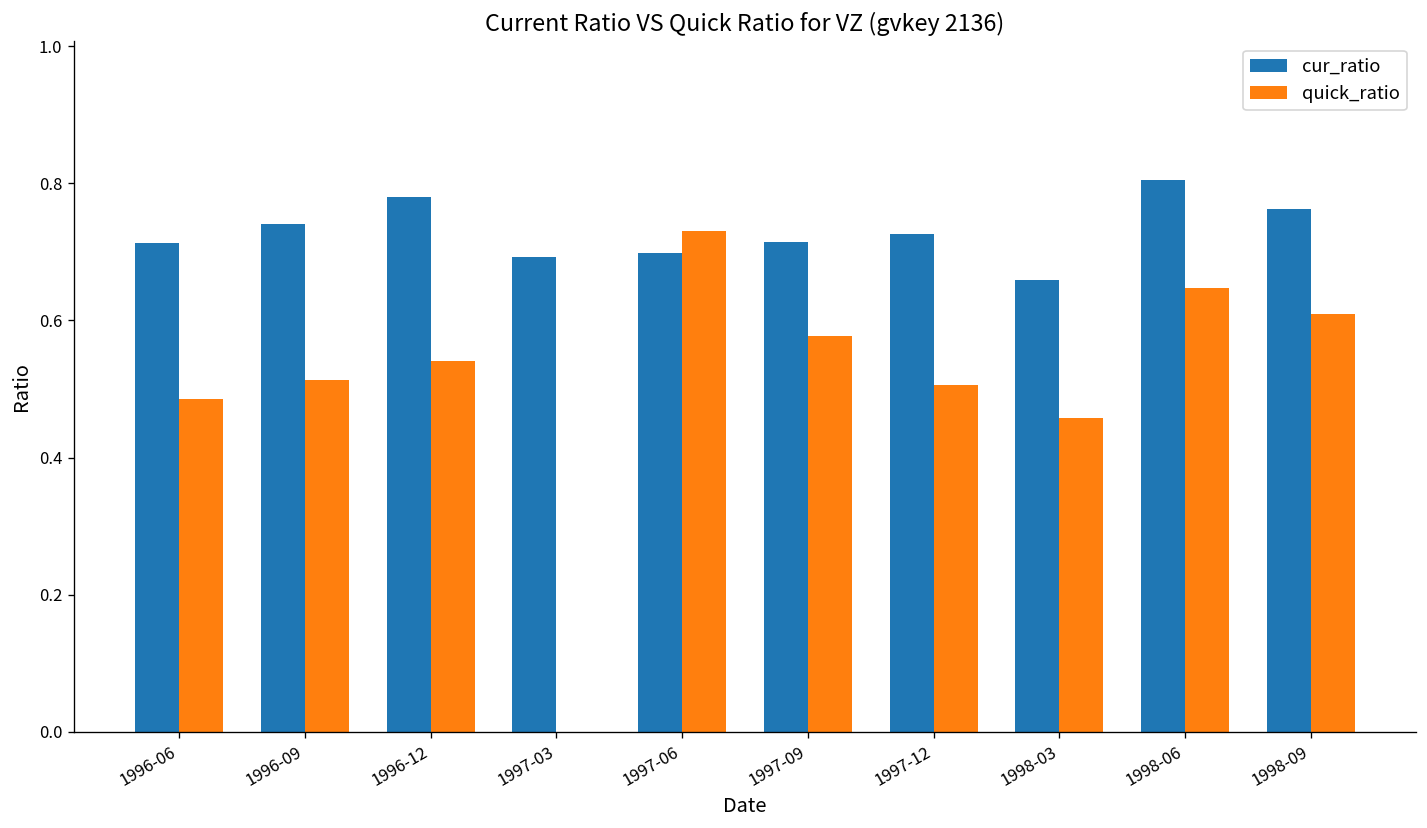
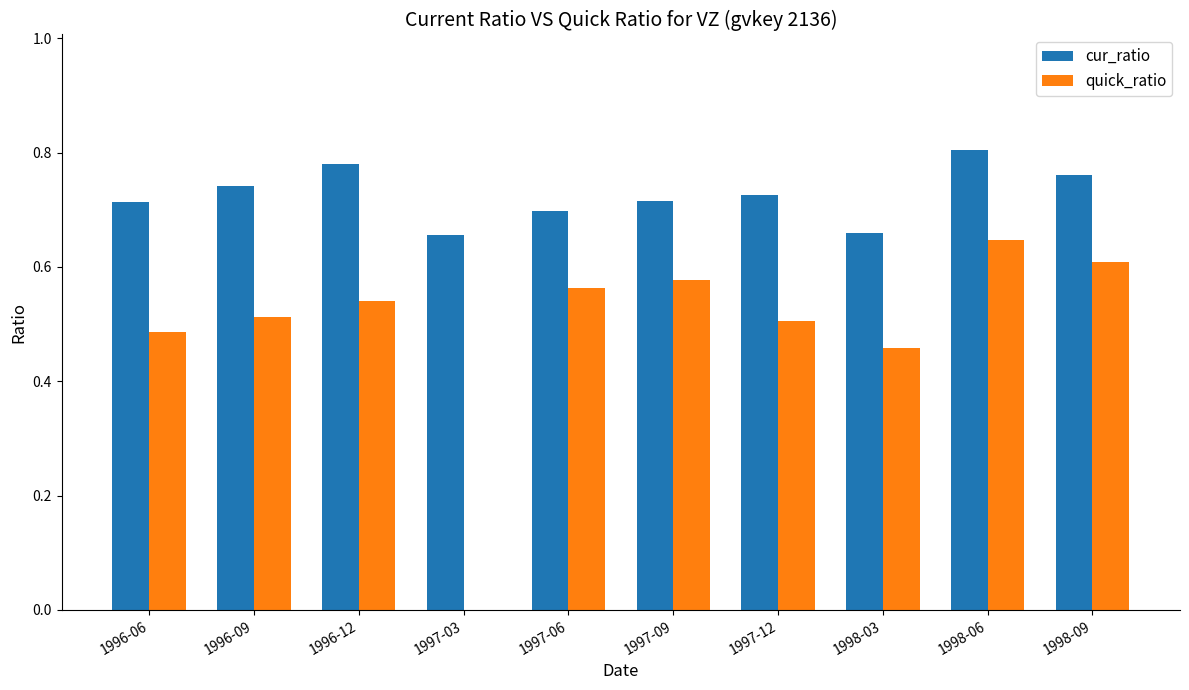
  {
    "cur_ratio": {
      "1996-06": 0.71,
      "1996-09": 0.74,
      "1996-12": 0.78,
-     "1997-03": 0.69,
+     "1997-03": 0.66,
      "1997-06": 0.70,
      "1997-09": 0.71,
      "1997-12": 0.73,
      "1998-03": 0.66,
      "1998-06": 0.81,
      "1998-09": 0.76
    },
    "quick_ratio": {
      "1996-06": 0.49,
      "1996-09": 0.51,
      "1996-12": 0.54,
      "1997-03": 0.00,
-     "1997-06": 0.73,
+     "1997-06": 0.56,
      "1997-09": 0.58,
      "1997-12": 0.51,
      "1998-03": 0.46,
      "1998-06": 0.65,
      "1998-09": 0.61
    }
  }
